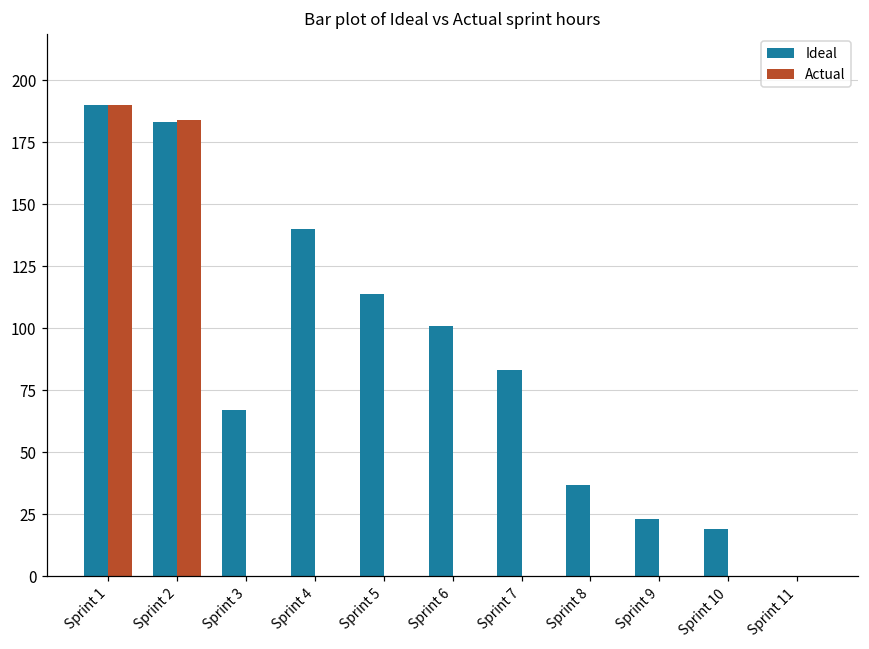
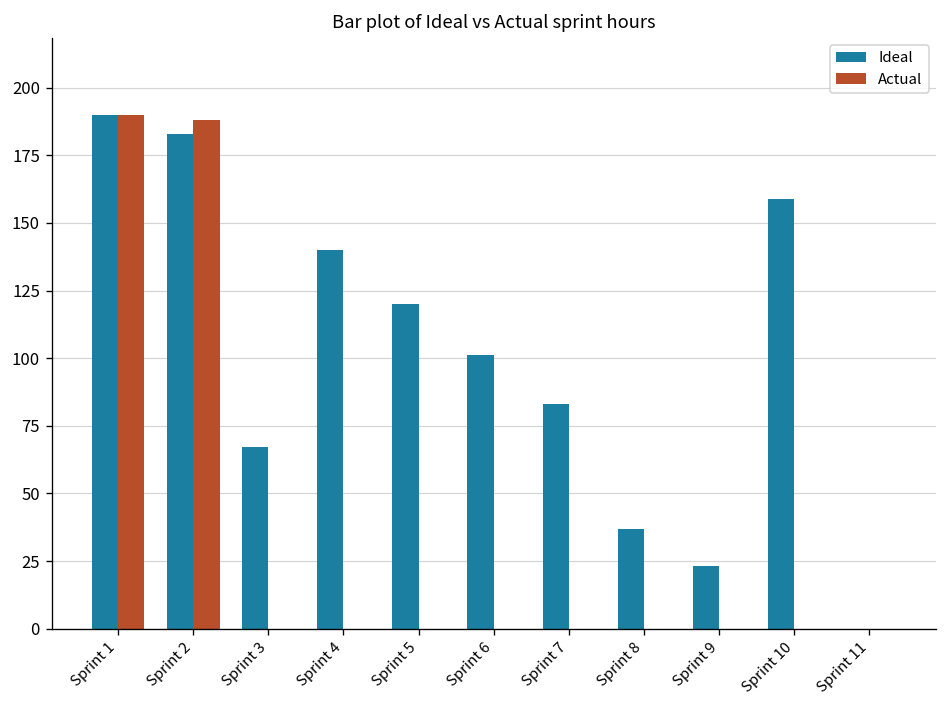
  {
    "Ideal": {
      "Sprint 1": 190,
      "Sprint 2": 183,
      "Sprint 3": 67,
      "Sprint 4": 140,
-     "Sprint 5": 114,
+     "Sprint 5": 120,
      "Sprint 6": 101,
      "Sprint 7": 83,
      "Sprint 8": 37,
      "Sprint 9": 23,
-     "Sprint 10": 19,
+     "Sprint 10": 159,
      "Sprint 11": 0
    },
    "Actual": {
      "Sprint 1": 190,
-     "Sprint 2": 184,
+     "Sprint 2": 188,
      "Sprint 3": 0,
      "Sprint 4": 0,
      "Sprint 5": 0,
      "Sprint 6": 0,
      "Sprint 7": 0,
      "Sprint 8": 0,
      "Sprint 9": 0,
      "Sprint 10": 0,
      "Sprint 11": 0
    }
  }
